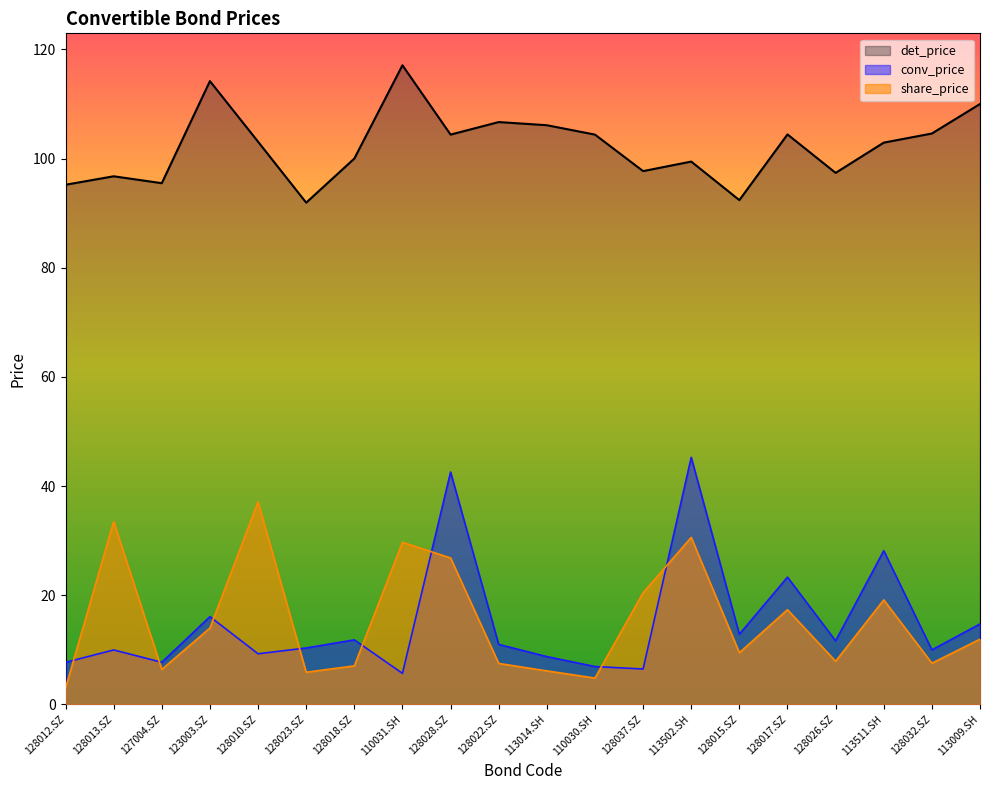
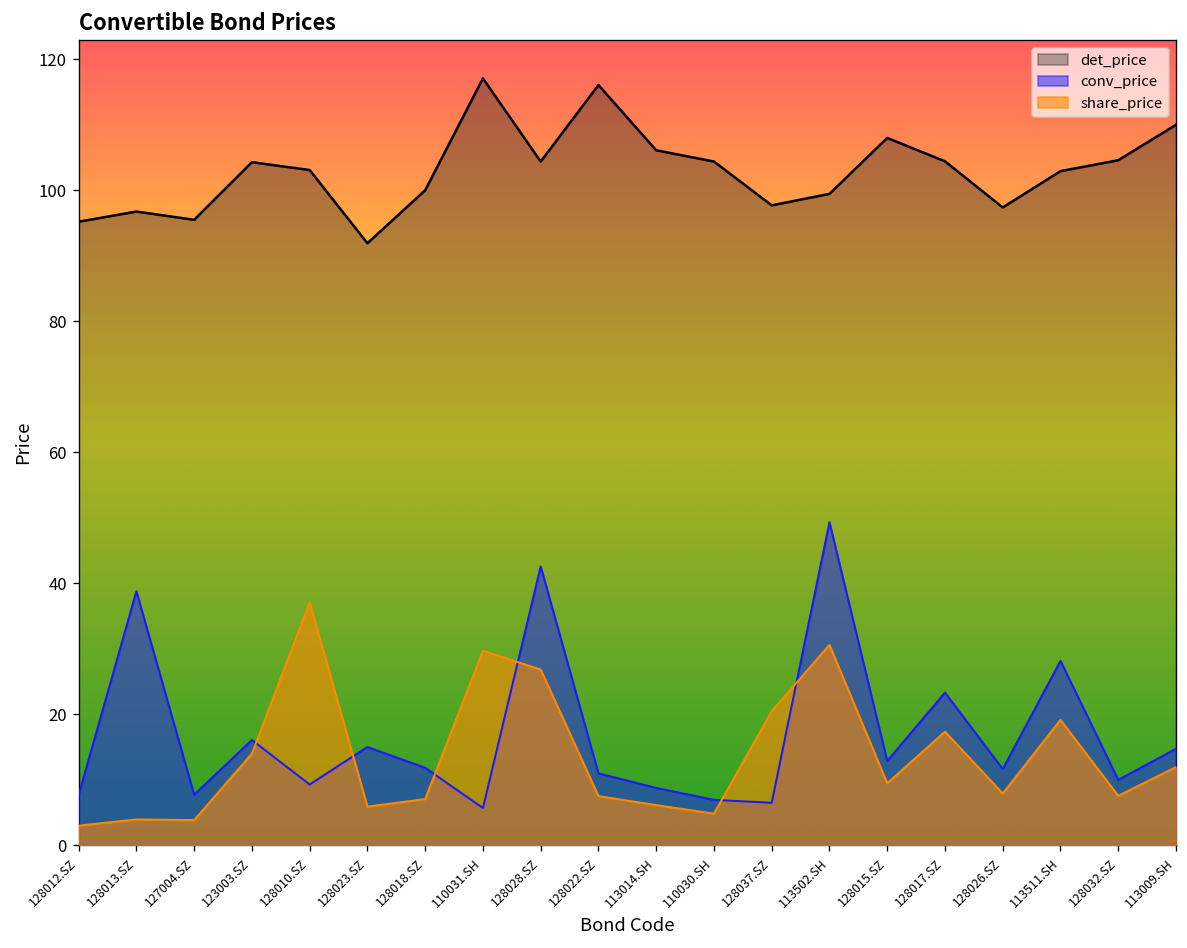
  {
    "det_price": {
      "128012.SZ": 95,
      "128013.SZ": 97,
      "127004.SZ": 96,
-     "123003.SZ": 114,
+     "123003.SZ": 104,
      "128010.SZ": 103,
      "128023.SZ": 92,
      "128018.SZ": 100,
      "110031.SH": 117,
      "128028.SZ": 104,
-     "128022.SZ": 107,
+     "128022.SZ": 116,
      "113014.SH": 106,
      "110030.SH": 104,
      "128037.SZ": 98,
      "113502.SH": 99,
-     "128015.SZ": 92,
+     "128015.SZ": 108,
      "128017.SZ": 104,
      "128026.SZ": 97,
      "113511.SH": 103,
      "128032.SZ": 105,
      "113009.SH": 110
    },
    "conv_price": {
      "128012.SZ": 8,
-     "128013.SZ": 10,
+     "128013.SZ": 39,
      "127004.SZ": 8,
      "123003.SZ": 16,
      "128010.SZ": 9,
-     "128023.SZ": 10,
+     "128023.SZ": 15,
      "128018.SZ": 12,
      "110031.SH": 6,
      "128028.SZ": 43,
      "128022.SZ": 11,
      "113014.SH": 9,
      "110030.SH": 7,
      "128037.SZ": 6,
-     "113502.SH": 45,
+     "113502.SH": 49,
      "128015.SZ": 13,
      "128017.SZ": 23,
      "128026.SZ": 12,
      "113511.SH": 28,
      "128032.SZ": 10,
      "113009.SH": 15
    },
    "share_price": {
      "128012.SZ": 3,
-     "128013.SZ": 33,
-     "127004.SZ": 6,
+     "128013.SZ": 4,
+     "127004.SZ": 4,
      "123003.SZ": 14,
      "128010.SZ": 37,
      "128023.SZ": 6,
      "128018.SZ": 7,
      "110031.SH": 30,
      "128028.SZ": 27,
      "128022.SZ": 8,
      "113014.SH": 6,
      "110030.SH": 5,
      "128037.SZ": 20,
      "113502.SH": 31,
      "128015.SZ": 9,
      "128017.SZ": 17,
      "128026.SZ": 8,
      "113511.SH": 19,
      "128032.SZ": 8,
      "113009.SH": 12
    }
  }
